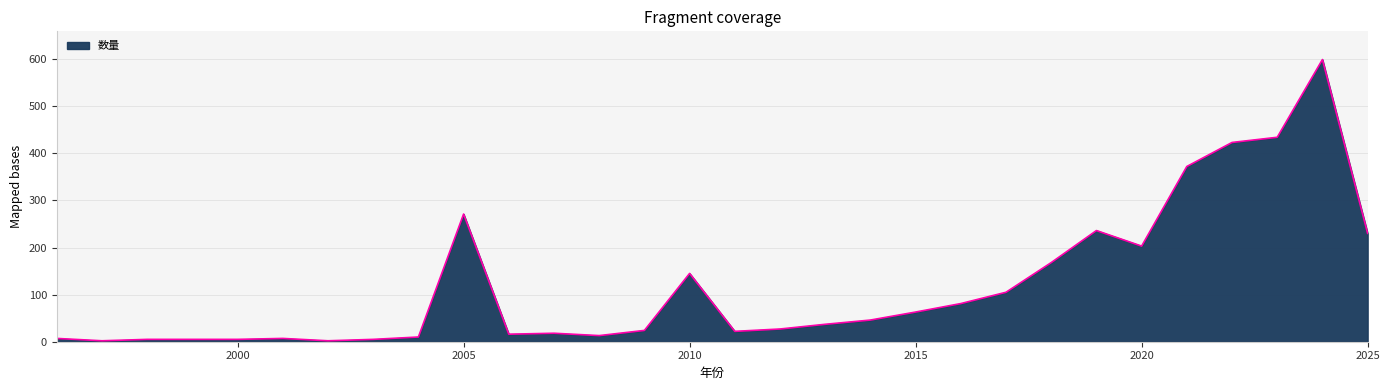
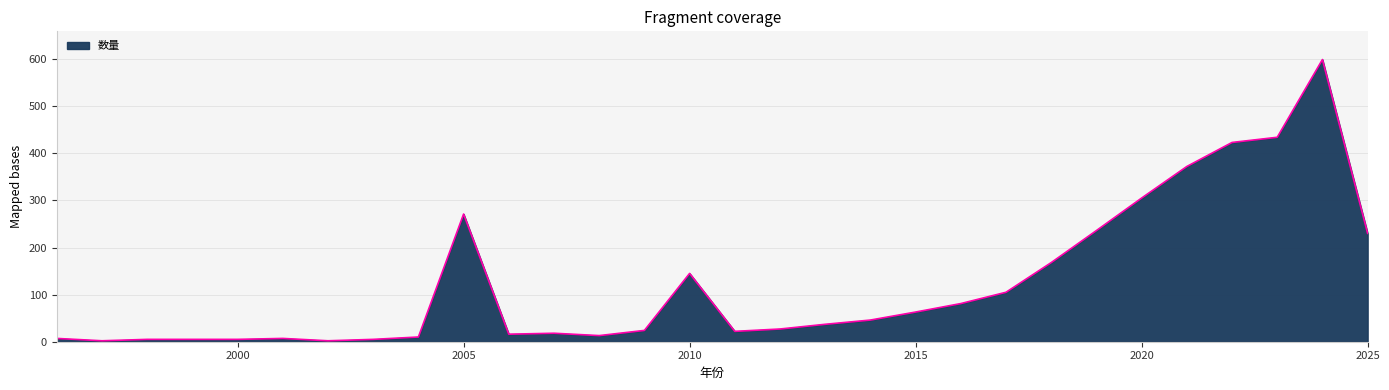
  {
    "2000": 10,
    "2005": 270,
    "2010": 150,
    "2015": 60,
-   "2020": 200,
+   "2020": 310,
    "2025": 230
  }
